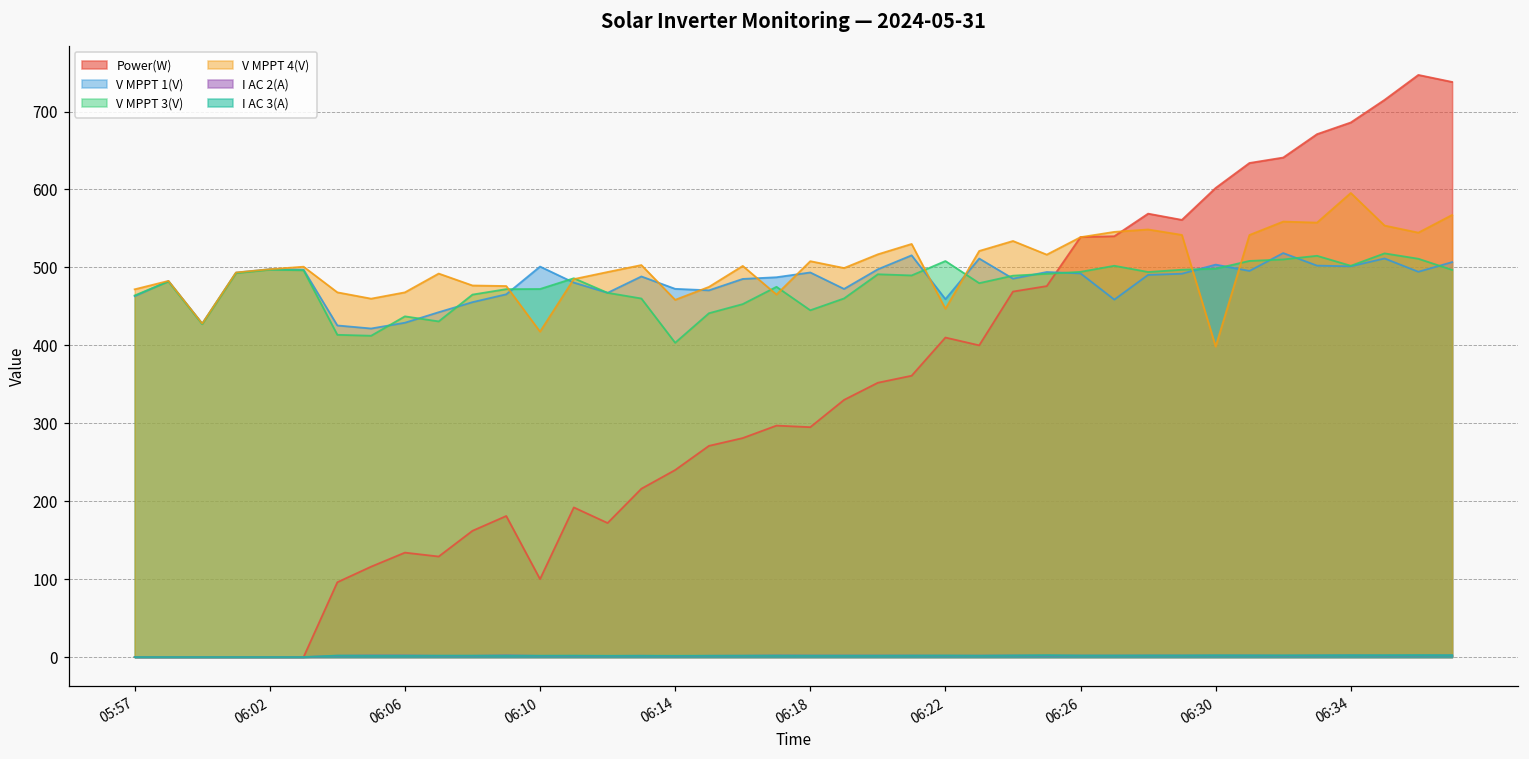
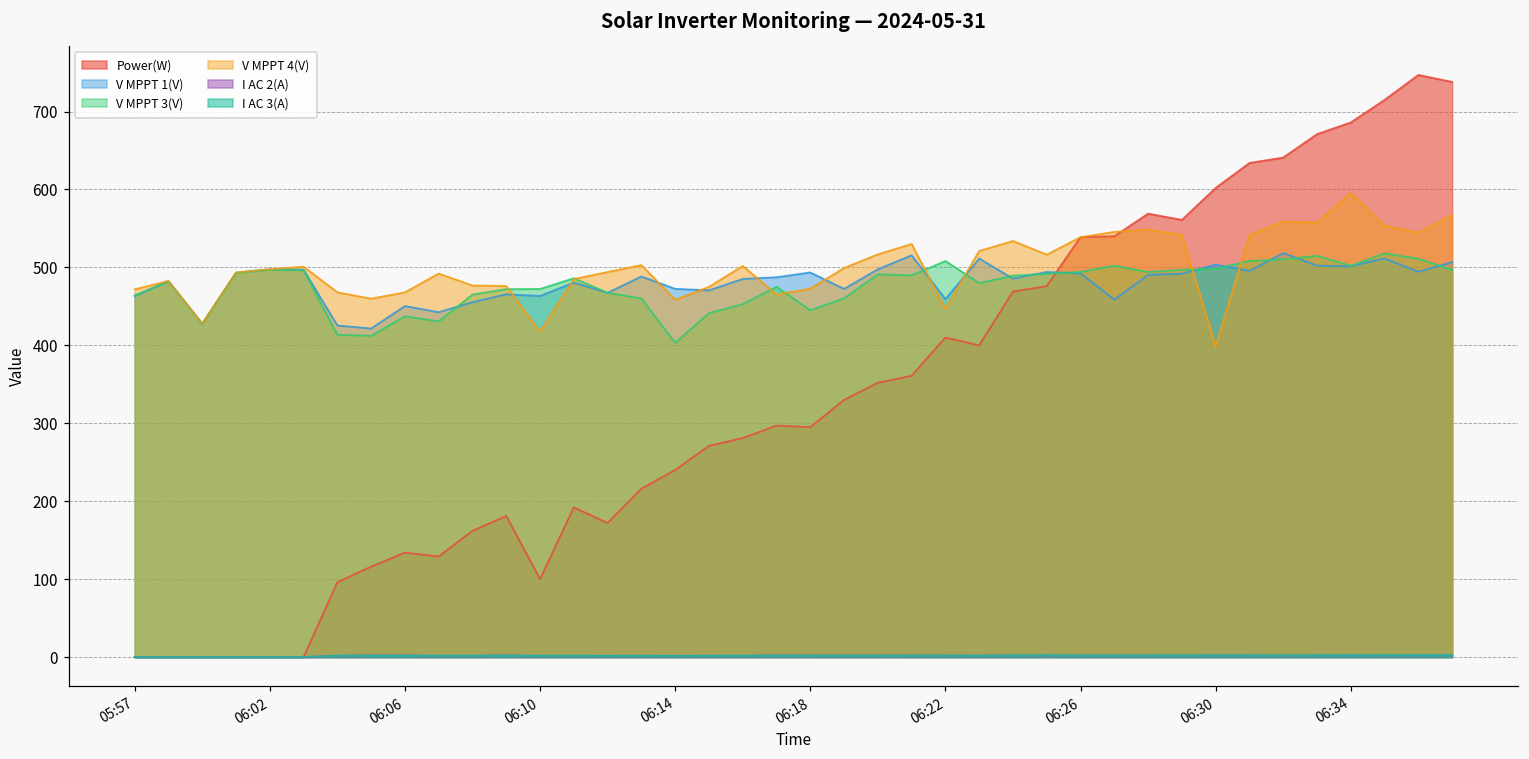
  {
    "Power(W)": {
      "06:06": 130,
      "06:10": 100,
      "06:14": 240,
      "06:18": 300,
      "06:22": 410,
      "06:30": 600,
      "06:34": 690
    },
    "V MPPT 1(V)": {
-     "06:06": 430,
-     "06:10": 500,
+     "06:06": 450,
+     "06:10": 460,
      "06:14": 470,
      "06:18": 490,
      "06:22": 460,
      "06:30": 500
    },
    "V MPPT 4(V)": {
      "05:57": 470,
      "06:06": 470,
      "06:10": 420,
      "06:14": 460,
-     "06:18": 510,
+     "06:18": 470,
      "06:22": 450,
      "06:30": 400,
      "06:34": 600
    }
  }
